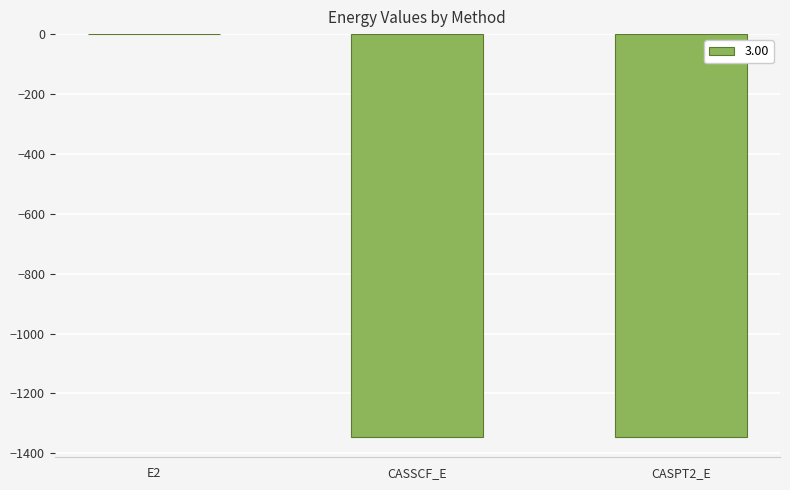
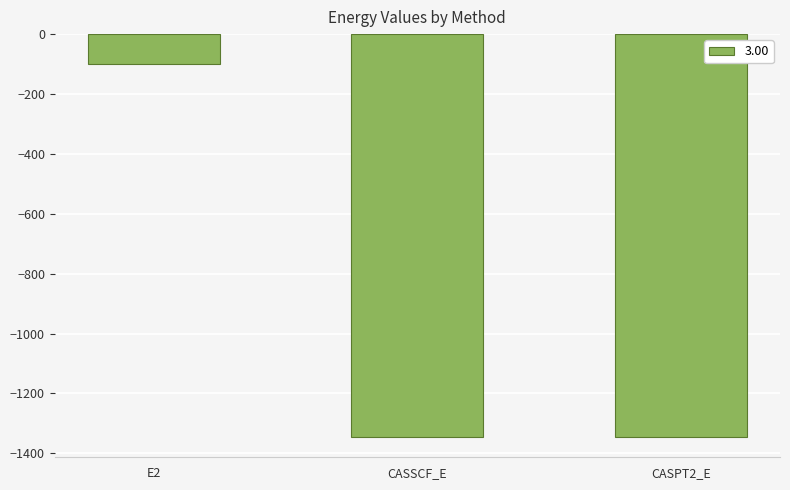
  {
-   "E2": 0,
+   "E2": -100,
    "CASSCF_E": -1350,
    "CASPT2_E": -1350
  }
